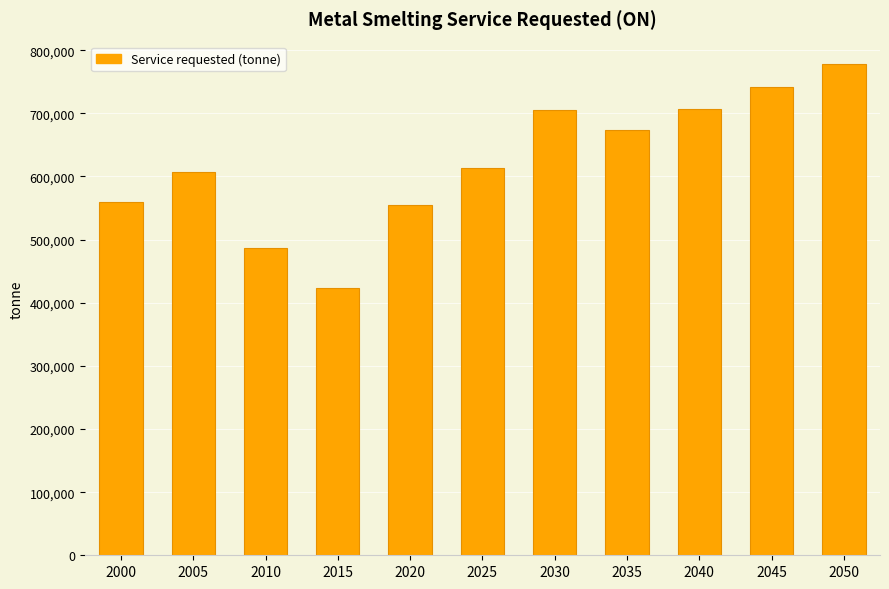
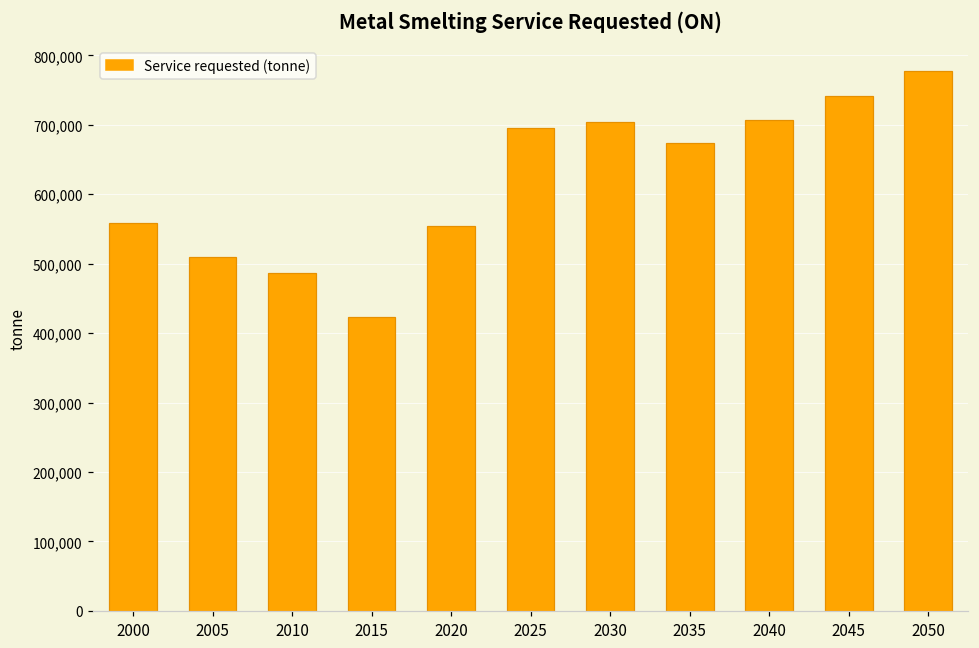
  {
    "2000": "560,000",
-   "2005": "610,000",
+   "2005": "510,000",
    "2010": "490,000",
    "2015": "420,000",
    "2020": "550,000",
-   "2025": "610,000",
+   "2025": "690,000",
    "2030": "700,000",
    "2035": "670,000",
    "2040": "710,000",
    "2045": "740,000",
    "2050": "780,000"
  }
